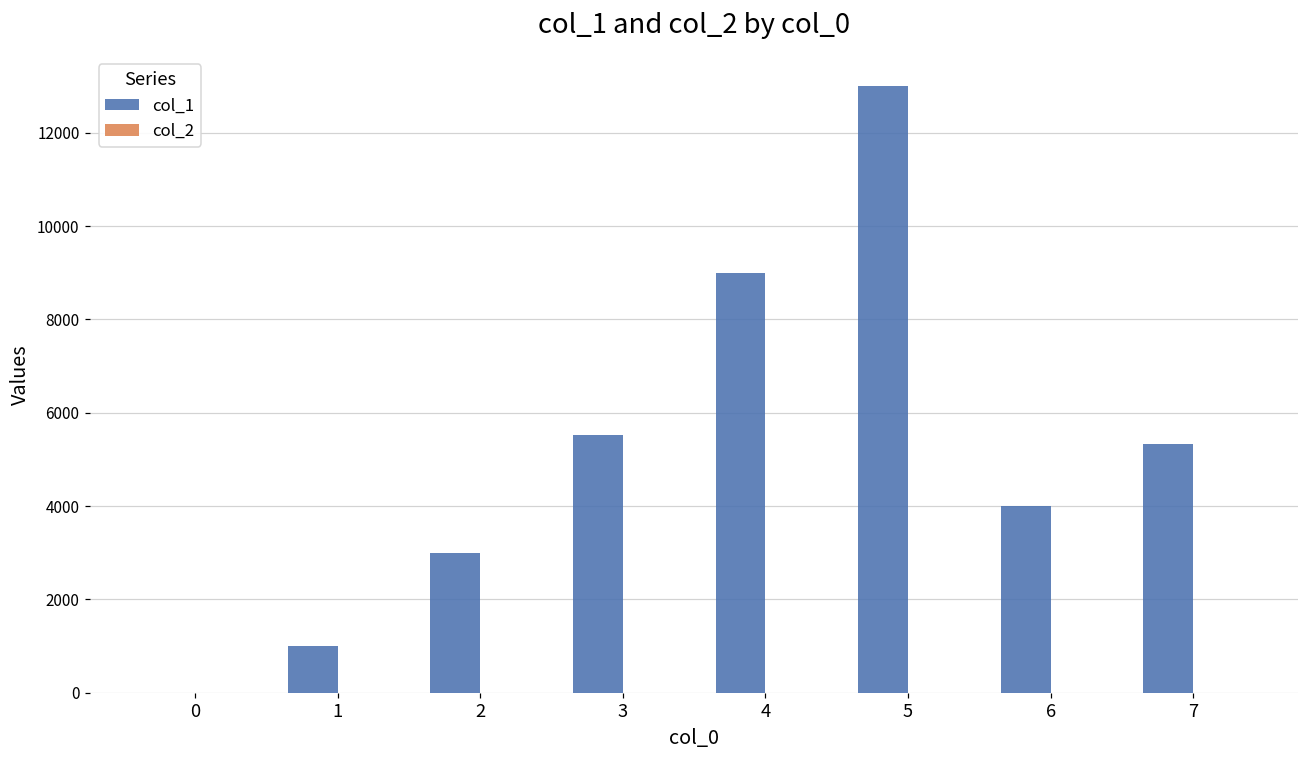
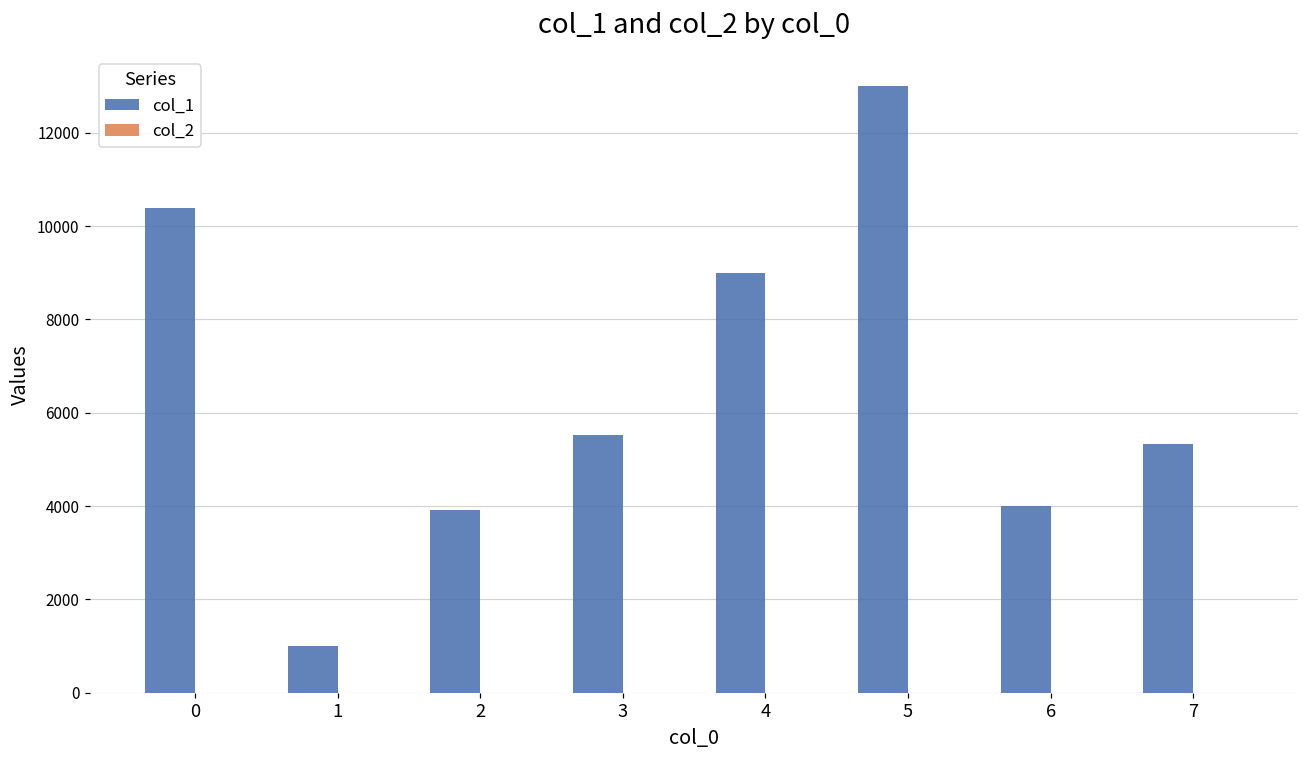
  {
    "col_1": {
-     "0": 0,
+     "0": 10400,
      "1": 1000,
-     "2": 3000,
+     "2": 3900,
      "3": 5500,
      "4": 9000,
      "5": 13000,
      "6": 4000,
      "7": 5300
    },
    "col_2": {
      "0": 0,
      "1": 0,
      "2": 0,
      "3": 0,
      "4": 0,
      "5": 0,
      "6": 0,
      "7": 0
    }
  }
